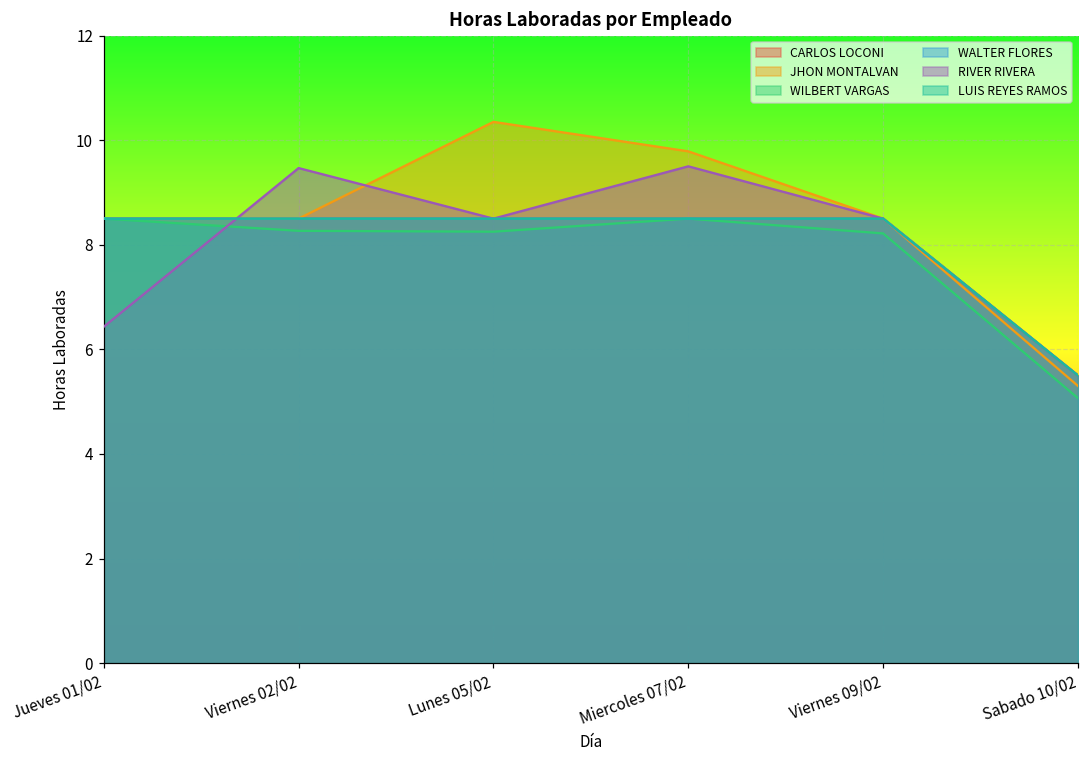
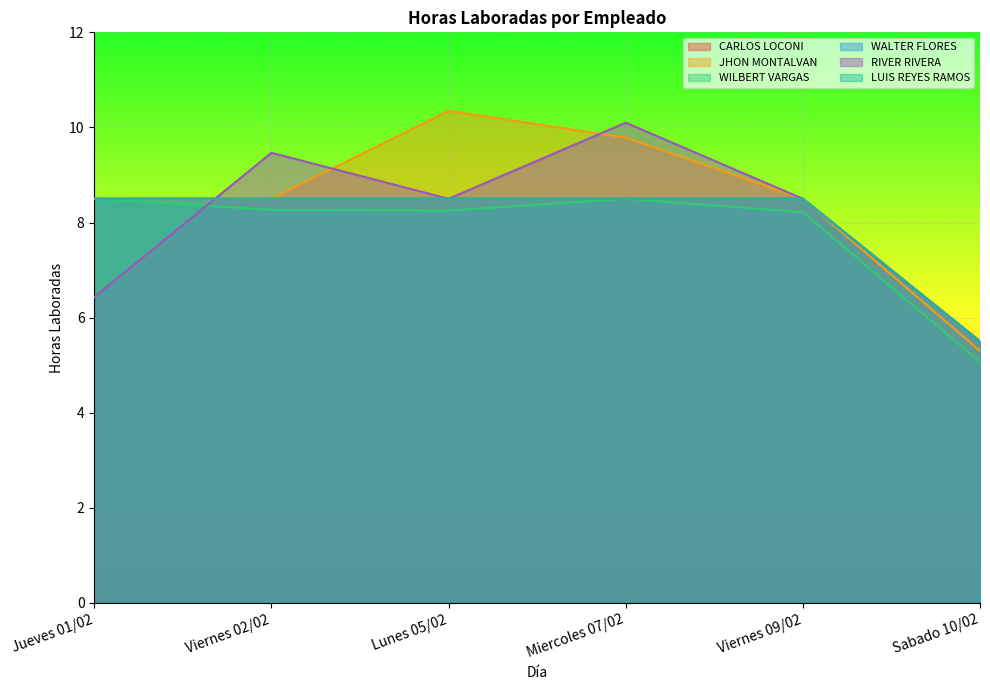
  {
    "JHON MONTALVAN": {
      "Lunes 05/02": 10.4,
      "Miercoles 07/02": 9.8,
      "Sabado 10/02": 5.3
    },
    "RIVER RIVERA": {
      "Jueves 01/02": 6.4,
      "Viernes 02/02": 9.5,
-     "Miercoles 07/02": 9.5
+     "Miercoles 07/02": 10.1
    }
  }
